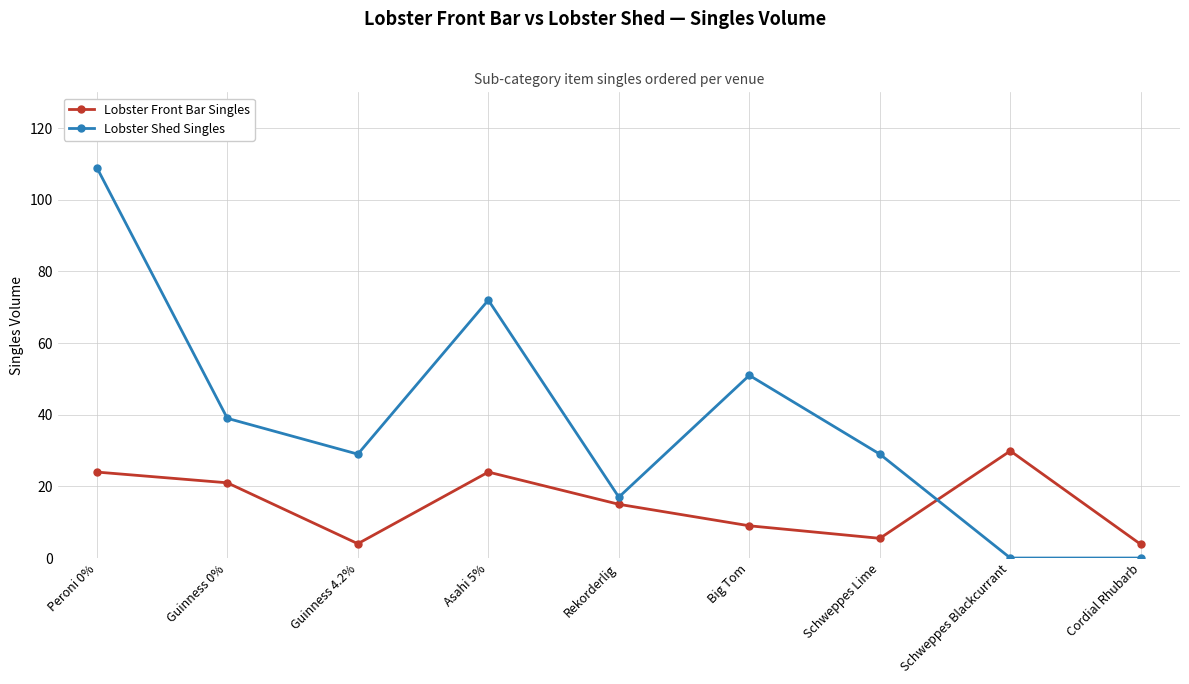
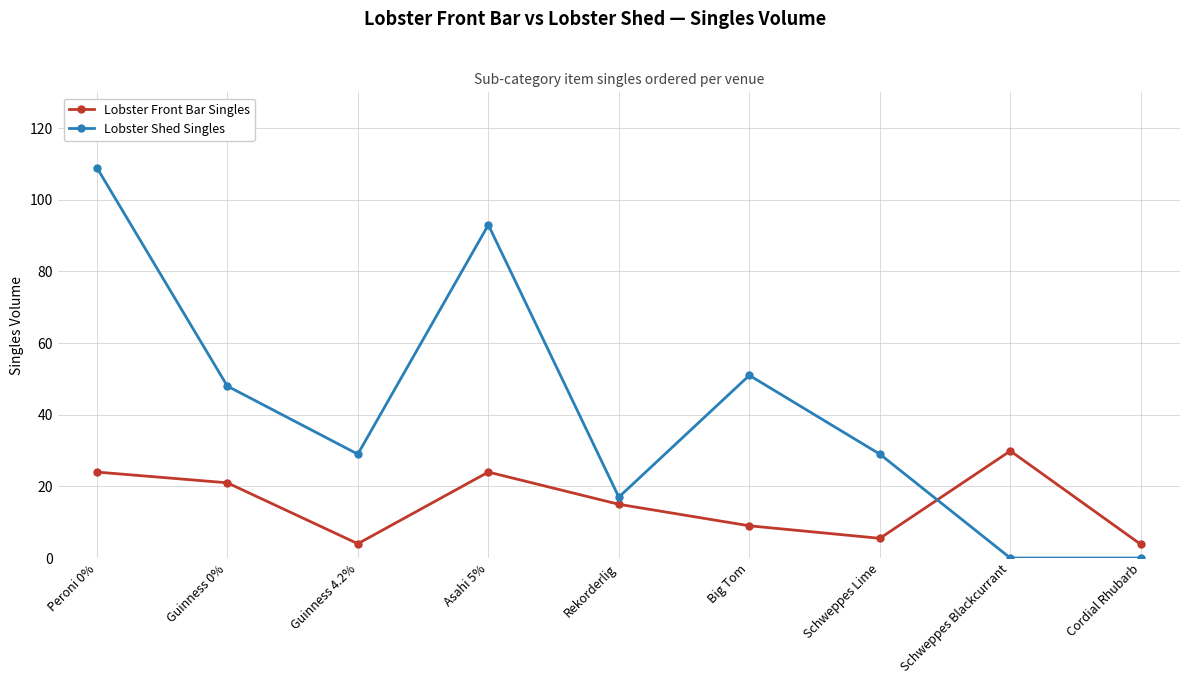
  {
    "Lobster Front Bar Singles": {
      "Peroni 0%": 24,
      "Guinness 0%": 21,
      "Guinness 4.2%": 4,
      "Asahi 5%": 24,
      "Rekorderlig": 15,
      "Big Tom": 9,
      "Schweppes Lime": 6,
      "Schweppes Blackcurrant": 30,
      "Cordial Rhubarb": 4
    },
    "Lobster Shed Singles": {
      "Peroni 0%": 109,
-     "Guinness 0%": 39,
+     "Guinness 0%": 48,
      "Guinness 4.2%": 29,
-     "Asahi 5%": 72,
+     "Asahi 5%": 93,
      "Rekorderlig": 17,
      "Big Tom": 51,
      "Schweppes Lime": 29,
      "Schweppes Blackcurrant": 0,
      "Cordial Rhubarb": 0
    }
  }
